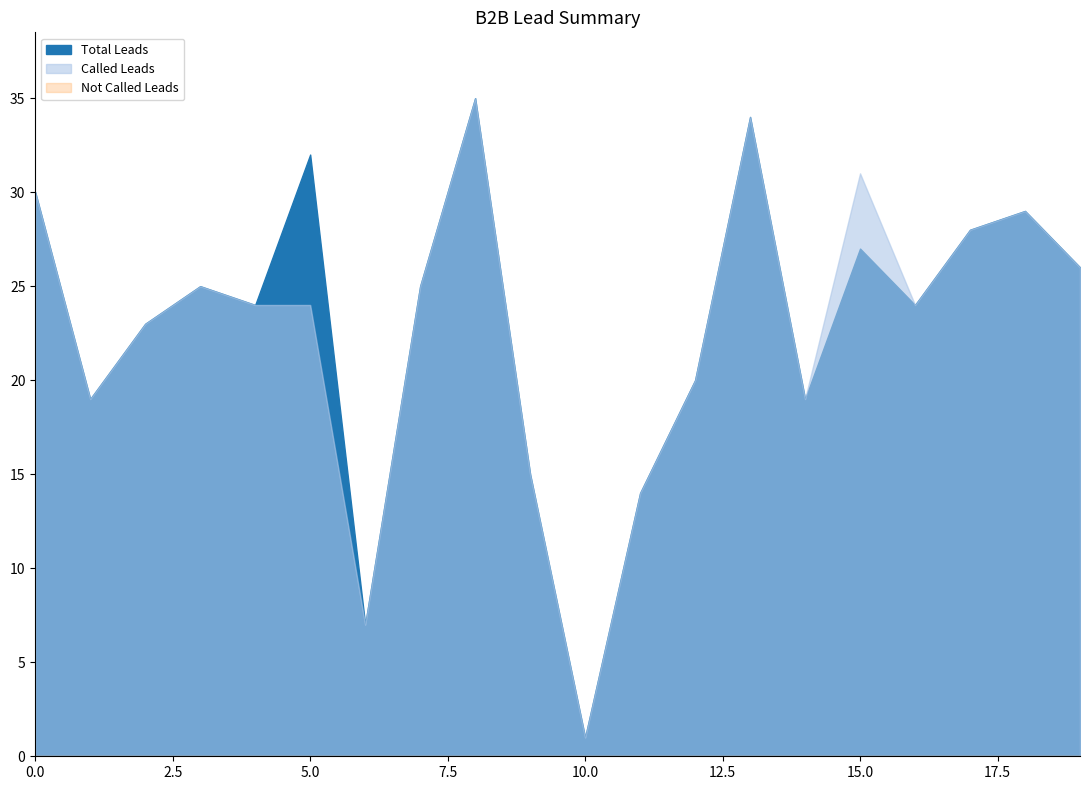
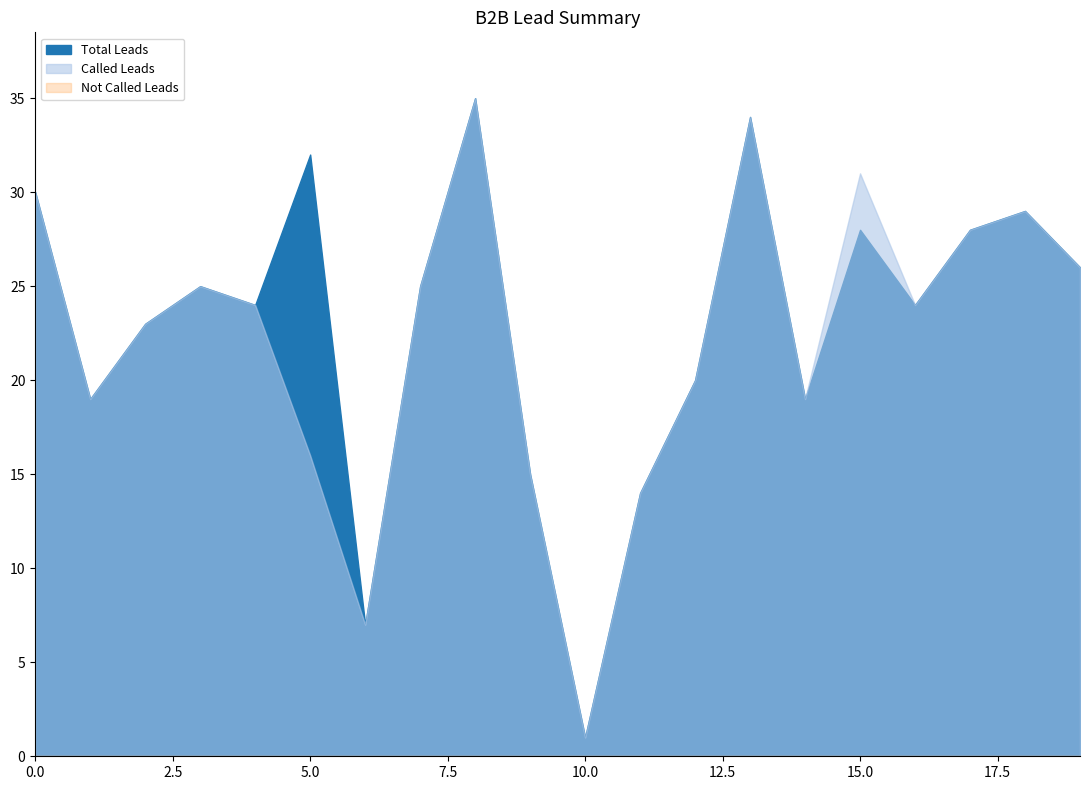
  {
    "Total Leads": {
      "5.0": 32,
-     "15.0": 27
+     "15.0": 28
    },
    "Called Leads": {
-     "5.0": 24,
+     "5.0": 16,
      "15.0": 31
    },
    "Not Called Leads": {
      "0.0": 0,
      "5.0": 0,
      "10.0": 0,
      "15.0": 0
    }
  }
